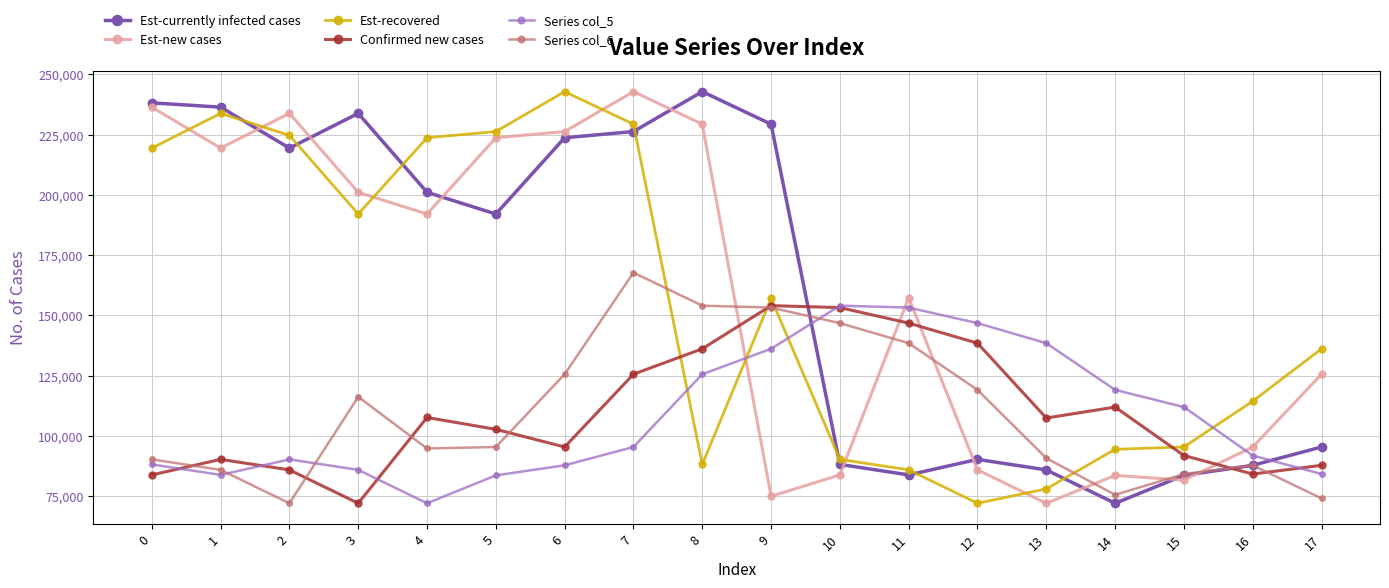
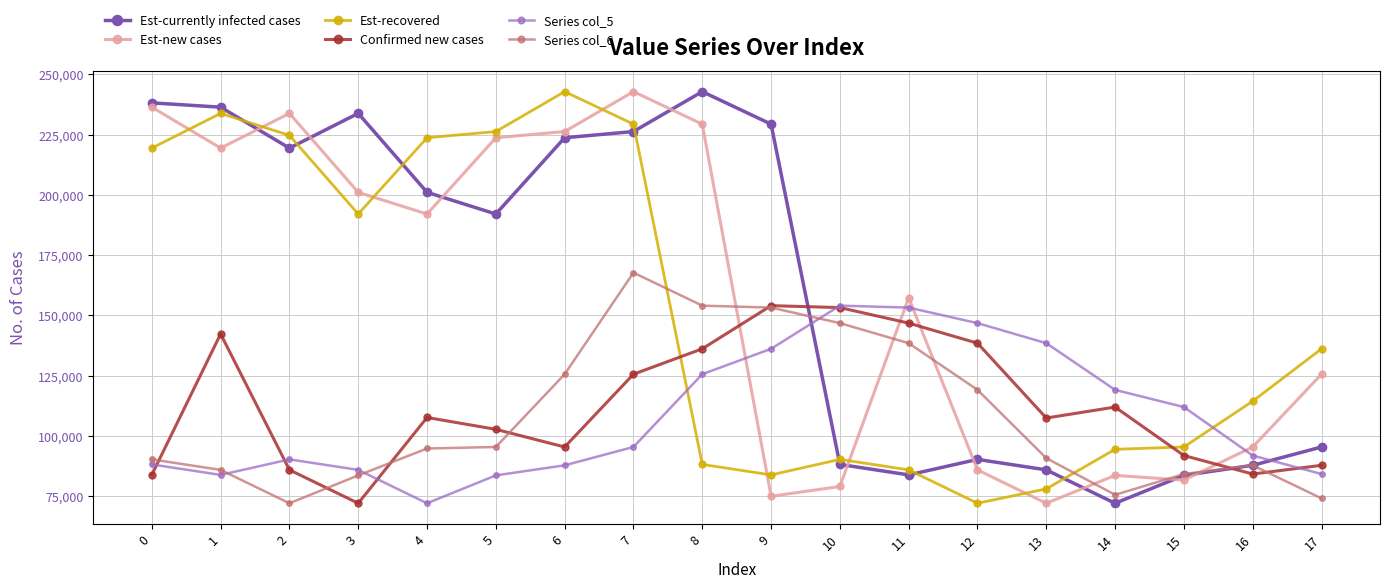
  {
    "Est-new cases": {
      "0": "236,000",
      "1": "219,000",
      "2": "234,000",
      "3": "201,000",
      "4": "192,000",
      "5": "224,000",
      "6": "226,000",
      "7": "243,000",
      "8": "229,000",
      "9": "75,000",
-     "10": "84,000",
+     "10": "79,000",
      "11": "157,000",
      "12": "86,000",
      "13": "72,000",
      "14": "84,000",
      "15": "82,000",
      "16": "95,000",
      "17": "126,000"
    },
    "Est-recovered": {
      "0": "219,000",
      "1": "234,000",
      "2": "225,000",
      "3": "192,000",
      "4": "224,000",
      "5": "226,000",
      "6": "243,000",
      "7": "229,000",
      "8": "88,000",
-     "9": "157,000",
+     "9": "84,000",
      "10": "90,000",
      "11": "86,000",
      "12": "72,000",
      "13": "78,000",
      "14": "95,000",
      "15": "95,000",
      "16": "114,000",
      "17": "136,000"
    },
    "Confirmed new cases": {
      "0": "84,000",
-     "1": "90,000",
+     "1": "142,000",
      "2": "86,000",
      "3": "72,000",
      "4": "108,000",
      "5": "103,000",
      "6": "95,000",
      "7": "126,000",
      "8": "136,000",
      "11": "147,000",
      "12": "139,000",
      "13": "107,000",
      "14": "112,000",
      "15": "92,000",
      "16": "84,000",
      "17": "88,000"
    },
    "Series col_6": {
      "0": "90,000",
      "1": "86,000",
      "2": "72,000",
-     "3": "116,000",
+     "3": "84,000",
      "4": "95,000",
      "5": "95,000",
      "6": "126,000",
      "7": "168,000",
      "8": "154,000",
      "10": "147,000",
      "11": "139,000",
      "12": "119,000",
      "13": "91,000",
      "14": "76,000",
      "17": "74,000"
    }
  }
